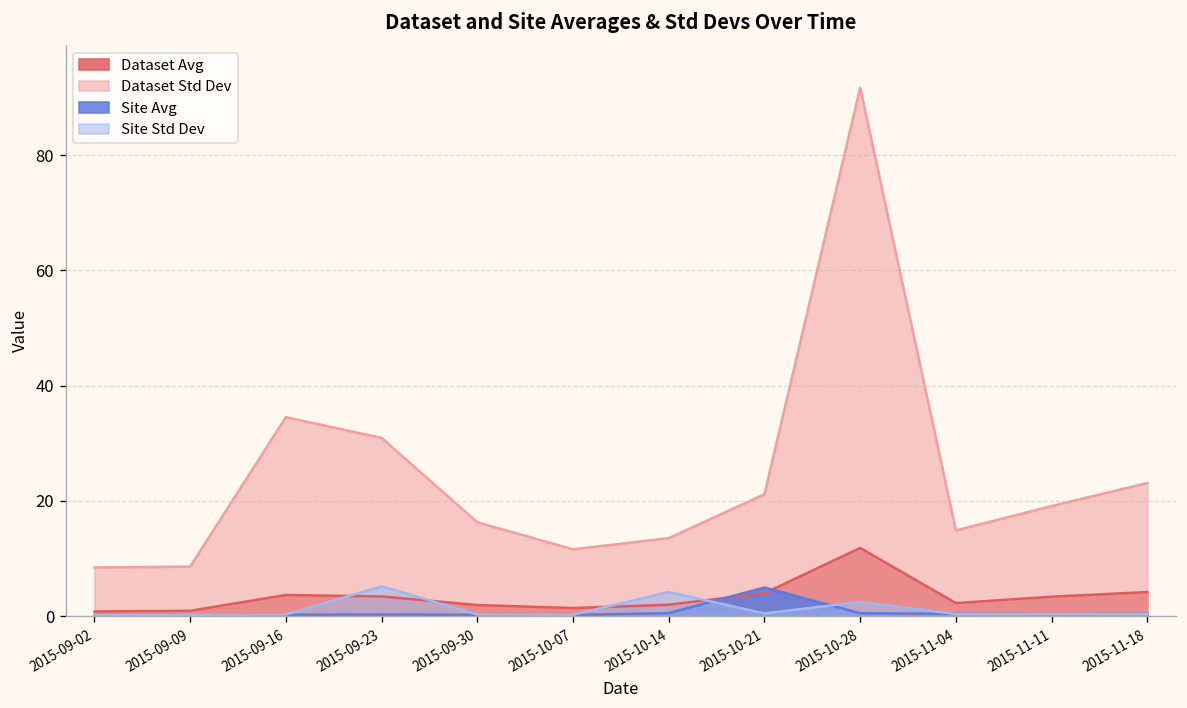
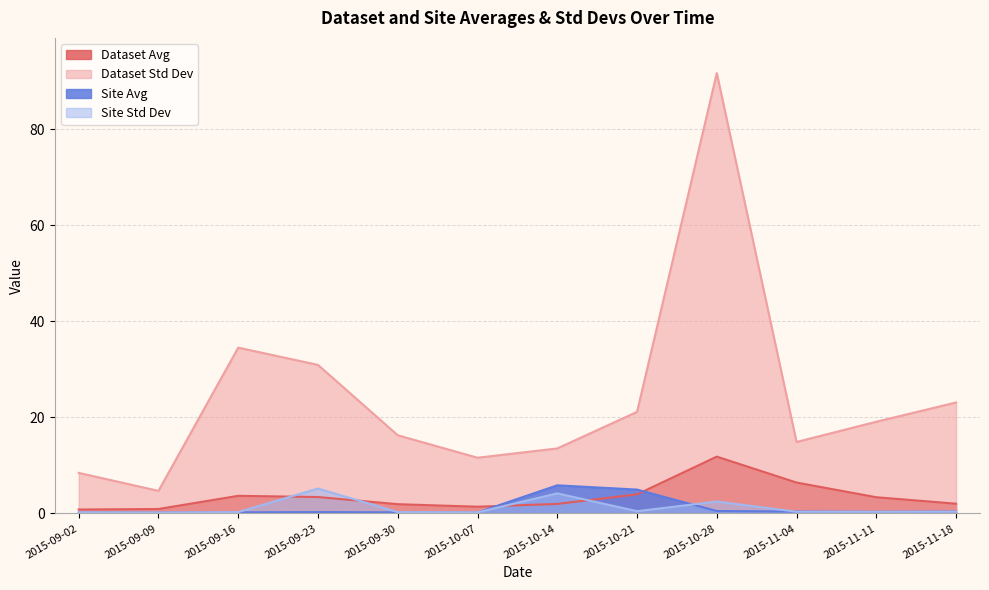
  {
    "Dataset Avg": {
      "2015-09-02": 1,
      "2015-09-09": 1,
      "2015-09-16": 4,
      "2015-09-23": 3,
      "2015-09-30": 2,
      "2015-10-07": 1,
      "2015-10-14": 2,
      "2015-10-21": 4,
      "2015-10-28": 12,
-     "2015-11-04": 2,
+     "2015-11-04": 6,
      "2015-11-11": 3,
-     "2015-11-18": 4
+     "2015-11-18": 2
    },
    "Dataset Std Dev": {
      "2015-09-02": 8,
-     "2015-09-09": 9,
+     "2015-09-09": 5,
      "2015-09-16": 35,
      "2015-09-23": 31,
      "2015-09-30": 16,
      "2015-10-07": 12,
      "2015-10-14": 14,
      "2015-10-21": 21,
      "2015-10-28": 92,
      "2015-11-04": 15,
      "2015-11-11": 19,
      "2015-11-18": 23
    },
    "Site Avg": {
      "2015-09-23": 0,
-     "2015-10-14": 1,
+     "2015-10-14": 6,
      "2015-10-21": 5,
      "2015-10-28": 1
    },
    "Site Std Dev": {
      "2015-09-23": 5,
      "2015-10-14": 4,
      "2015-10-21": 0,
      "2015-10-28": 2
    }
  }
